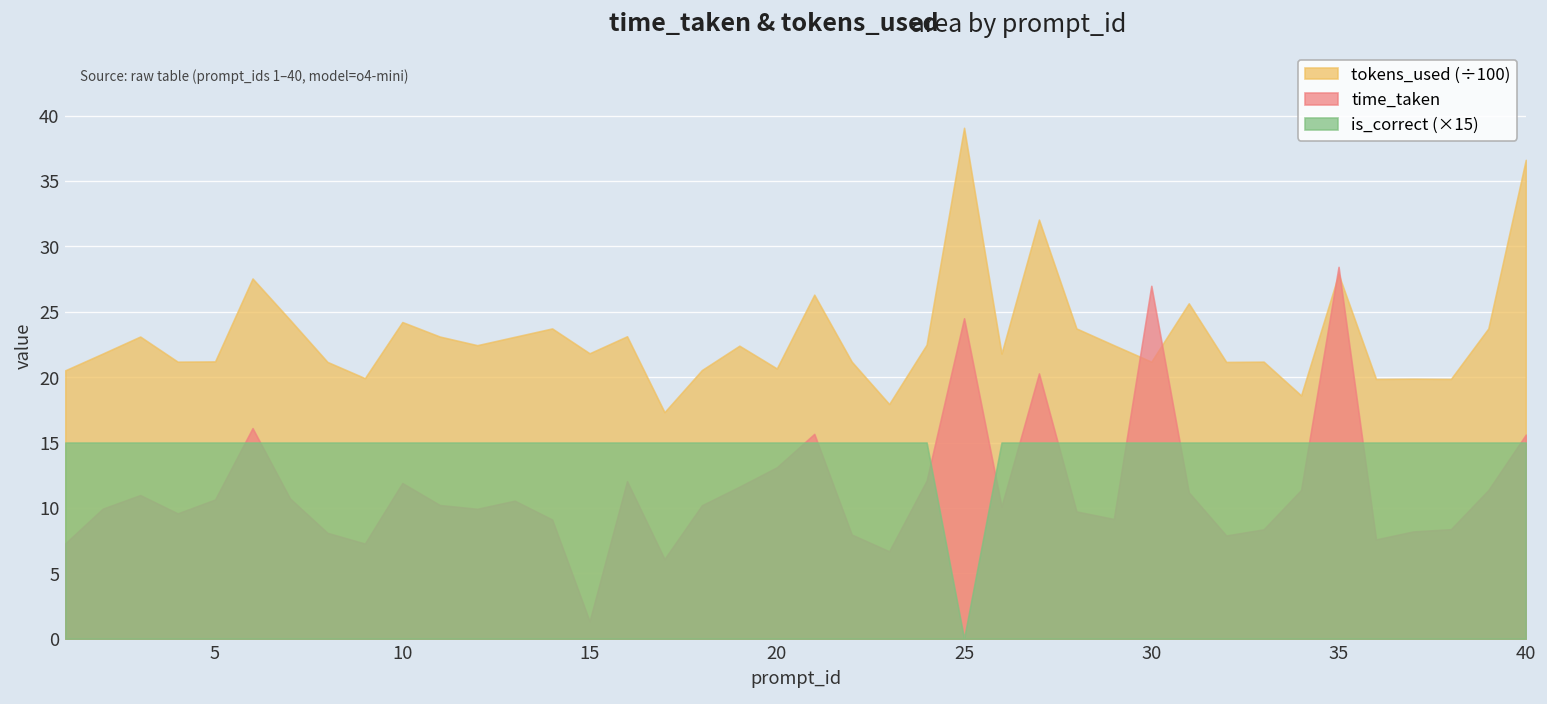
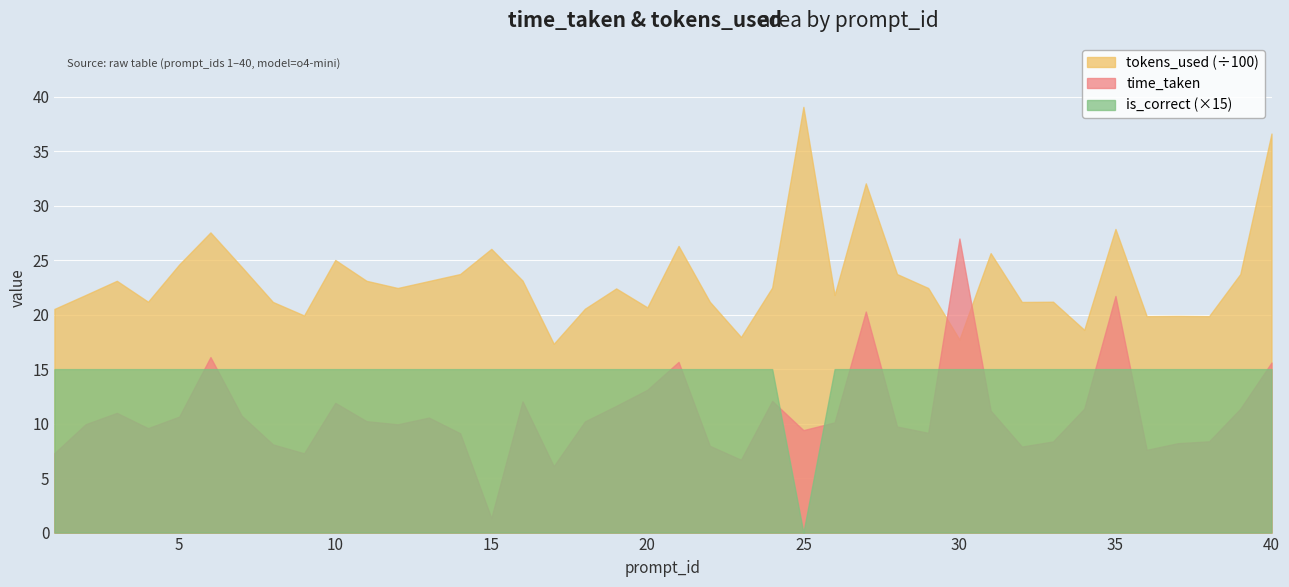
  {
    "tokens_used (÷100)": {
-     "5": 21.2,
-     "10": 24.2,
-     "15": 21.8,
+     "5": 24.6,
+     "10": 25.0,
+     "15": 26.0,
      "20": 20.7,
      "25": 39.1,
-     "30": 21.2,
+     "30": 17.7,
      "35": 27.9,
      "40": 36.6
    },
    "time_taken": {
      "5": 10.6,
      "10": 11.9,
      "15": 1.3,
      "20": 13.1,
-     "25": 24.5,
+     "25": 9.4,
      "30": 27.0,
-     "35": 28.4,
+     "35": 21.7,
      "40": 15.6
    },
    "is_correct (×15)": {
      "5": 15.0,
      "10": 15.0,
      "15": 15.0,
      "20": 15.0,
      "25": 0.0,
      "30": 15.0,
      "35": 15.0,
      "40": 15.0
    }
  }
